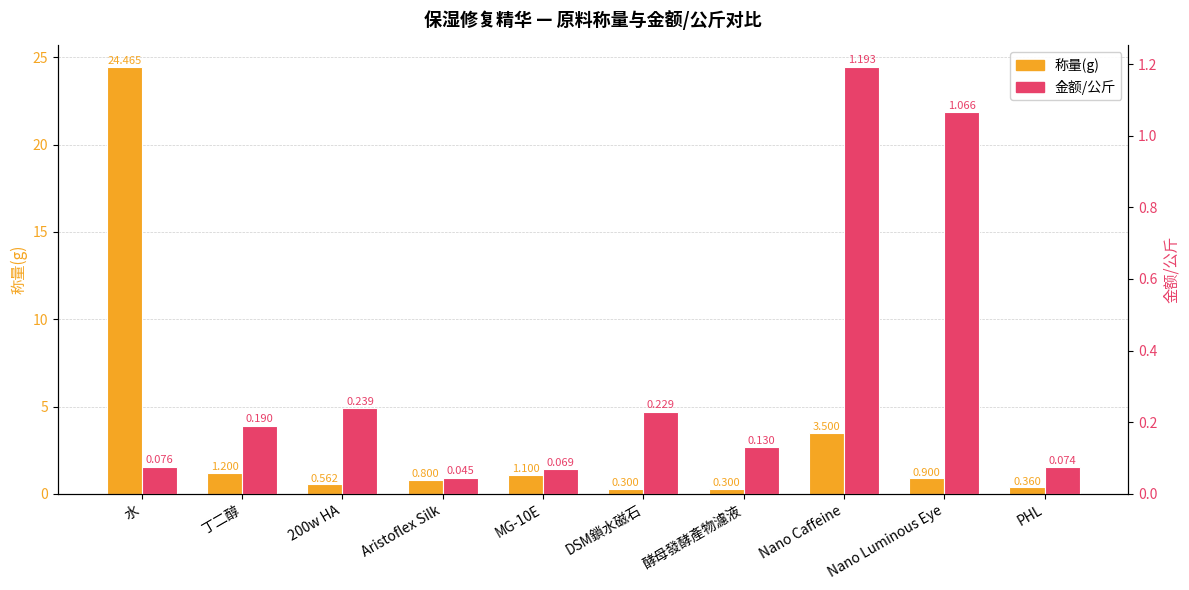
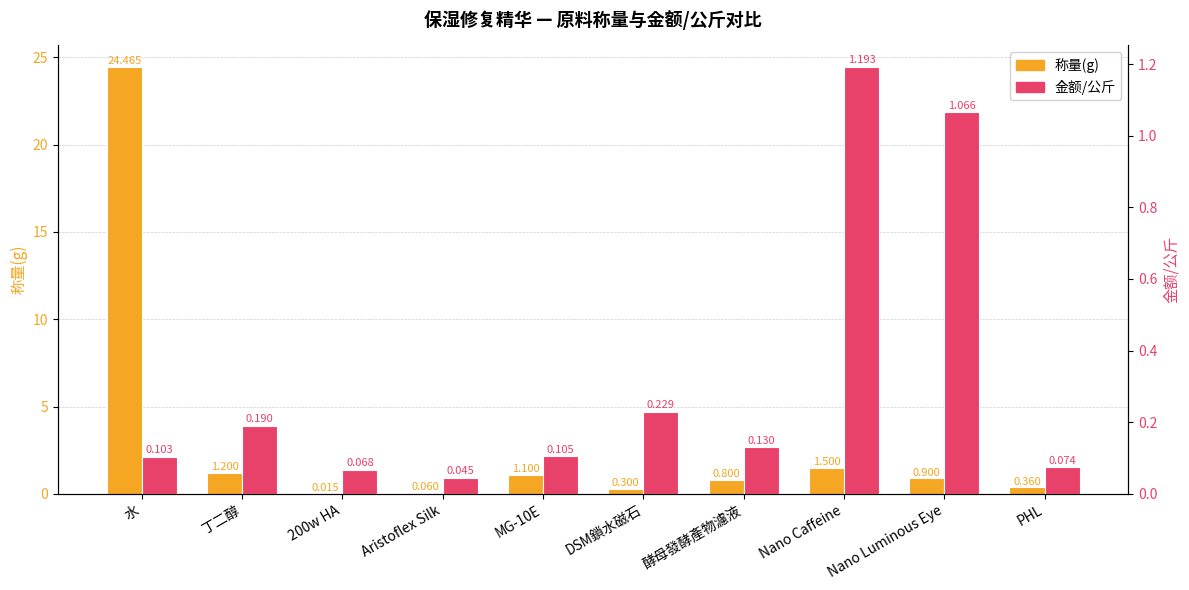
  {
    "称量(g)": {
      "水": 24.465,
      "丁二醇": 1.200,
-     "200w HA": 0.562,
-     "Aristoflex Silk": 0.800,
+     "200w HA": 0.015,
+     "Aristoflex Silk": 0.060,
      "MG-10E": 1.100,
      "DSM鎖水磁石": 0.300,
-     "酵母發酵產物濾液": 0.300,
-     "Nano Caffeine": 3.500,
+     "酵母發酵產物濾液": 0.800,
+     "Nano Caffeine": 1.500,
      "Nano Luminous Eye": 0.900,
      "PHL": 0.360
    },
    "金额/公斤": {
-     "水": 0.076,
+     "水": 0.103,
      "丁二醇": 0.190,
-     "200w HA": 0.239,
+     "200w HA": 0.068,
      "Aristoflex Silk": 0.045,
-     "MG-10E": 0.069,
+     "MG-10E": 0.105,
      "DSM鎖水磁石": 0.229,
      "酵母發酵產物濾液": 0.130,
      "Nano Caffeine": 1.193,
      "Nano Luminous Eye": 1.066,
      "PHL": 0.074
    }
  }
